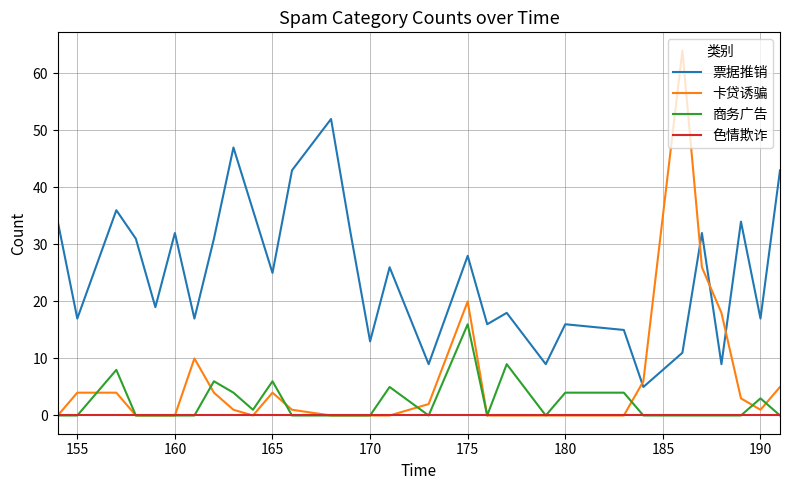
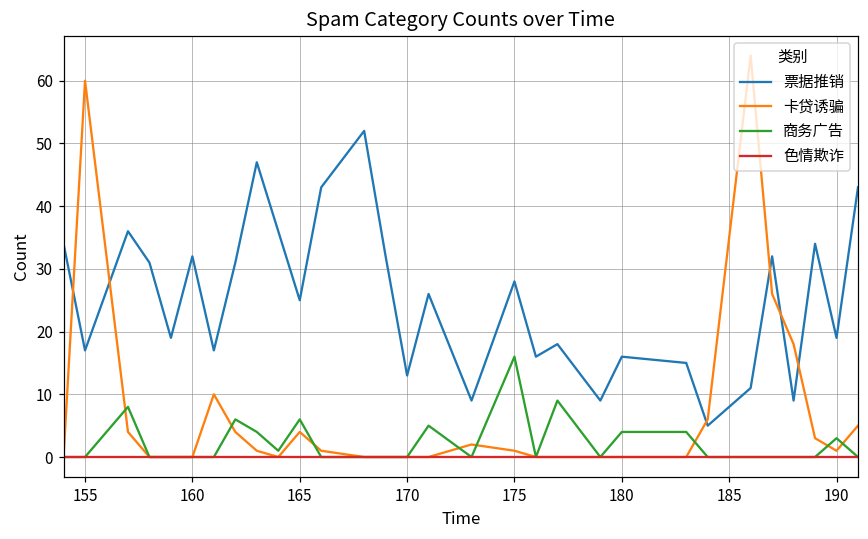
  {
    "票据推销": {
      "155": 17,
      "160": 32,
      "165": 25,
      "170": 13,
      "175": 28,
      "180": 16,
-     "190": 17
+     "190": 19
    },
    "卡贷诱骗": {
-     "155": 4,
+     "155": 60,
      "165": 4,
-     "175": 20,
+     "175": 1,
      "190": 1
    },
    "商务广告": {
      "165": 6,
      "175": 16,
      "180": 4,
      "190": 3
    },
    "色情欺诈": {
      "165": 0,
      "175": 0,
      "190": 0
    }
  }
